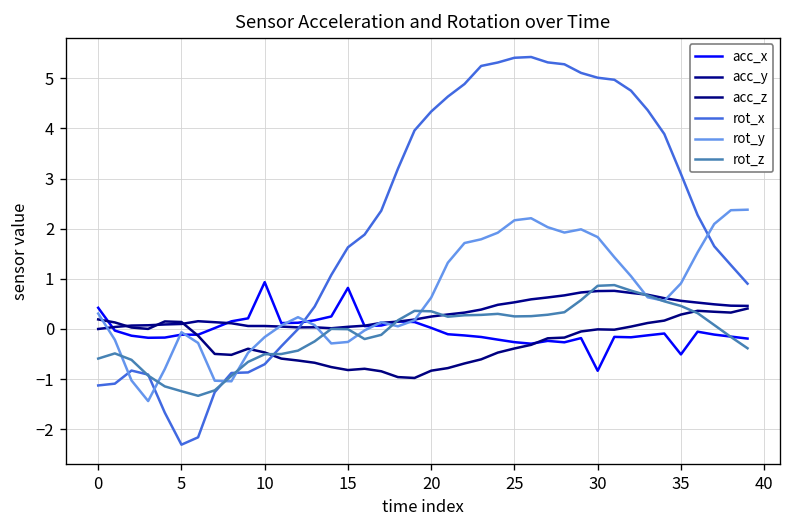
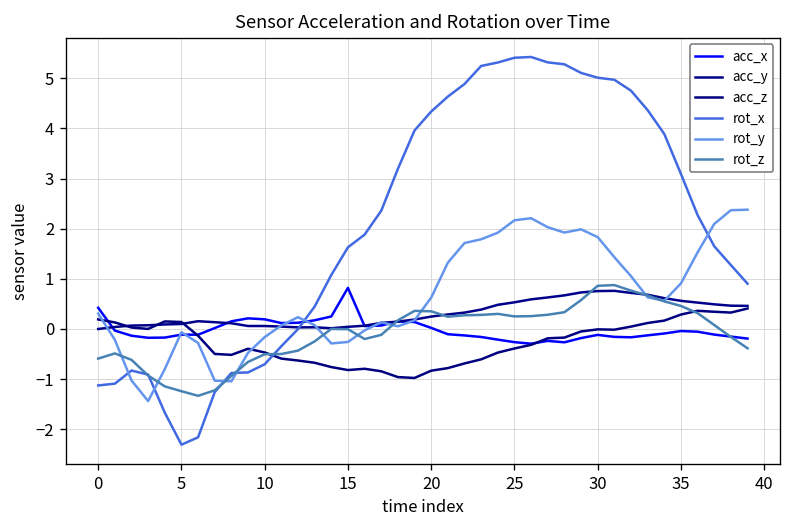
  {
    "acc_x": {
      "0": 0.4,
-     "10": 0.9,
+     "10": 0.2,
      "15": 0.8,
      "20": 0.0,
      "25": -0.3,
-     "30": -0.8,
-     "35": -0.5
+     "30": -0.1,
+     "35": 0.0
    }
  }
